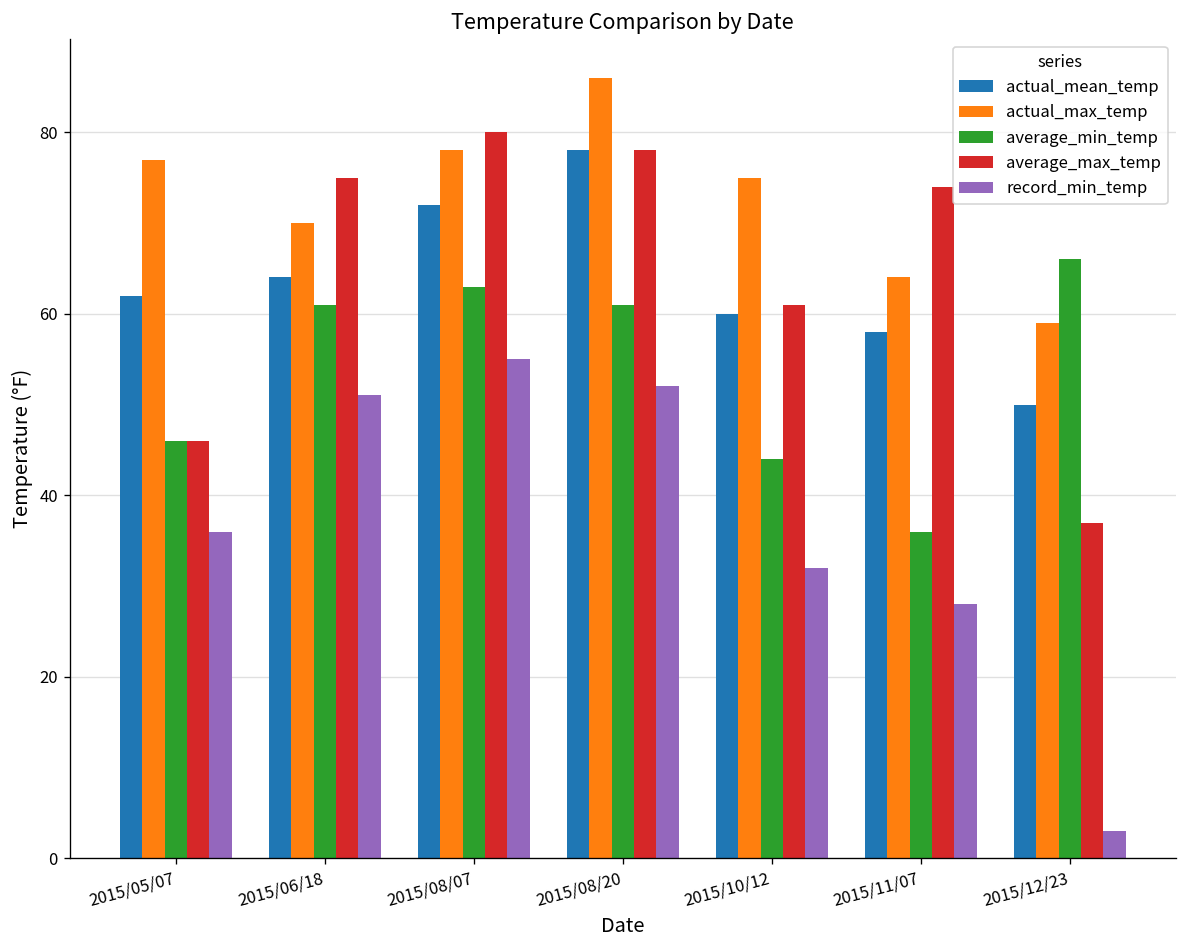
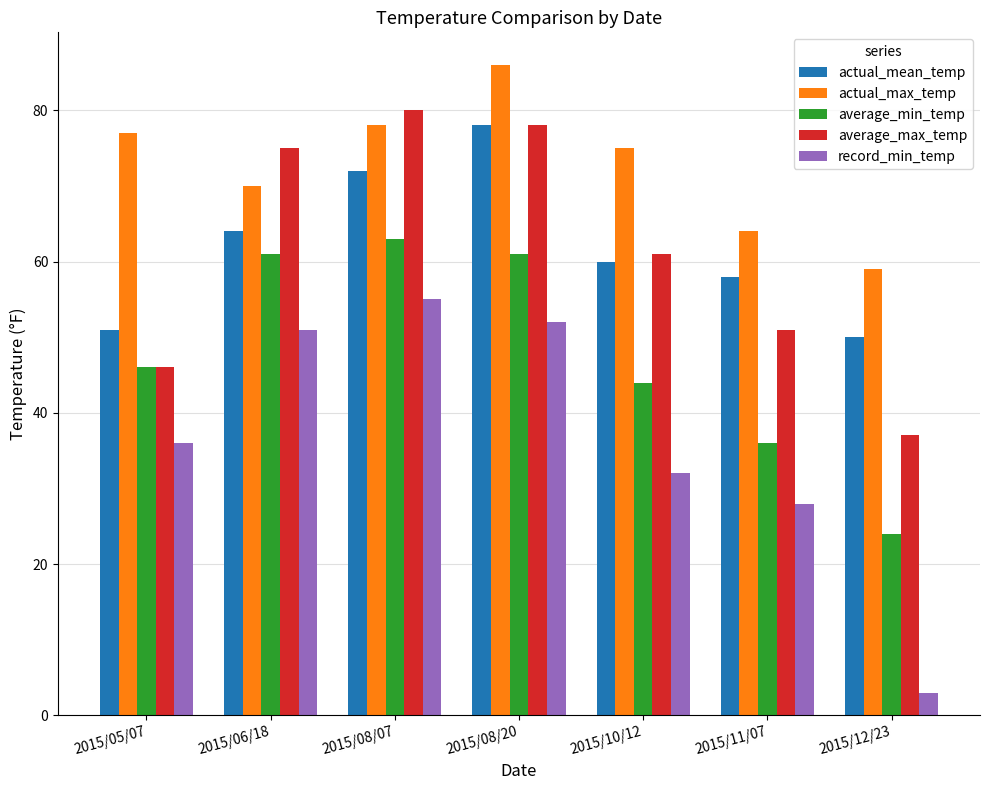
  {
    "actual_mean_temp": {
-     "2015/05/07": 62,
+     "2015/05/07": 51,
      "2015/06/18": 64,
      "2015/08/07": 72,
      "2015/08/20": 78,
      "2015/10/12": 60,
      "2015/11/07": 58,
      "2015/12/23": 50
    },
    "actual_max_temp": {
      "2015/05/07": 77,
      "2015/06/18": 70,
      "2015/08/07": 78,
      "2015/08/20": 86,
      "2015/10/12": 75,
      "2015/11/07": 64,
      "2015/12/23": 59
    },
    "average_min_temp": {
      "2015/05/07": 46,
      "2015/06/18": 61,
      "2015/08/07": 63,
      "2015/08/20": 61,
      "2015/10/12": 44,
      "2015/11/07": 36,
-     "2015/12/23": 66
+     "2015/12/23": 24
    },
    "average_max_temp": {
      "2015/05/07": 46,
      "2015/06/18": 75,
      "2015/08/07": 80,
      "2015/08/20": 78,
      "2015/10/12": 61,
-     "2015/11/07": 74,
+     "2015/11/07": 51,
      "2015/12/23": 37
    },
    "record_min_temp": {
      "2015/05/07": 36,
      "2015/06/18": 51,
      "2015/08/07": 55,
      "2015/08/20": 52,
      "2015/10/12": 32,
      "2015/11/07": 28,
      "2015/12/23": 3
    }
  }
